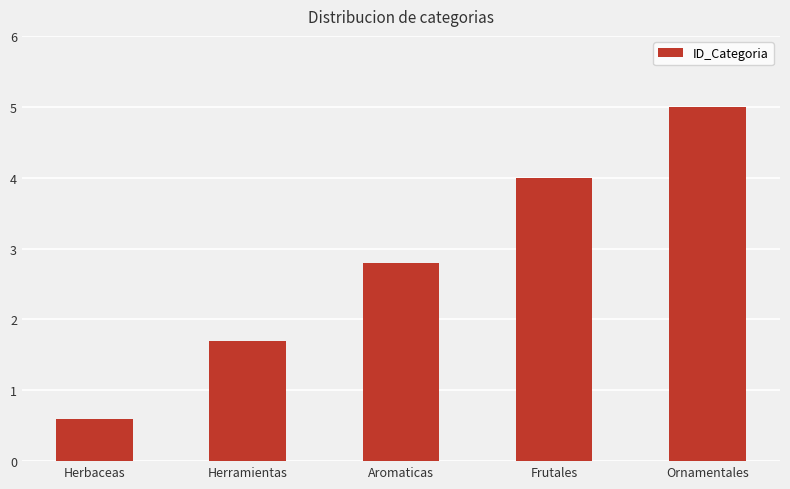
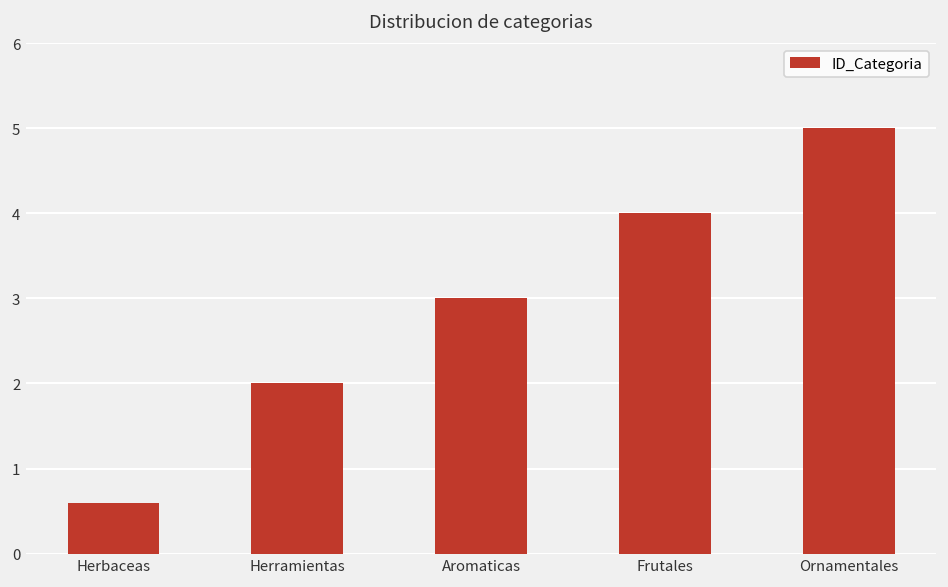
  {
    "Herbaceas": 0.6,
-   "Herramientas": 1.7,
-   "Aromaticas": 2.8,
+   "Herramientas": 2.0,
+   "Aromaticas": 3.0,
    "Frutales": 4.0,
    "Ornamentales": 5.0
  }
